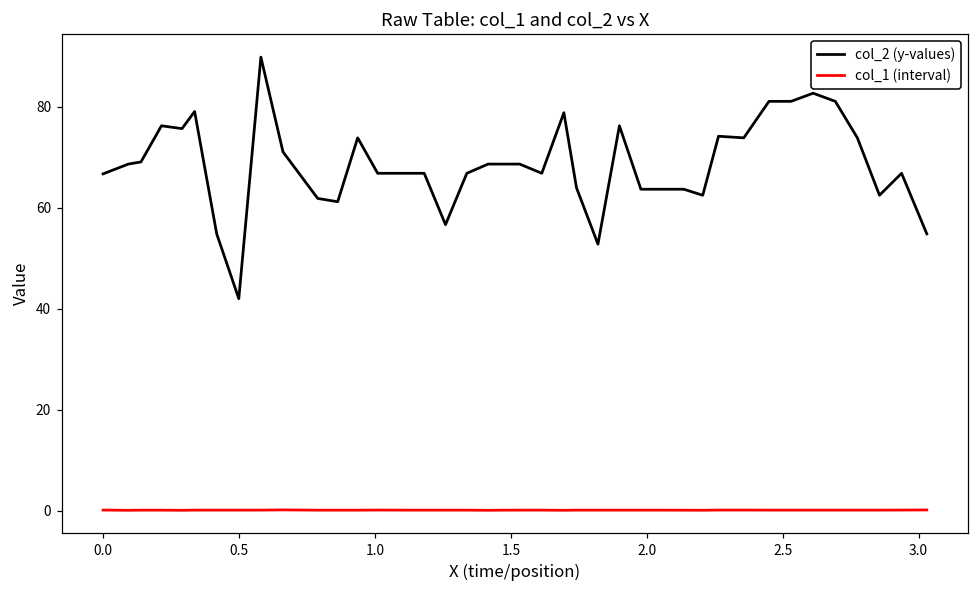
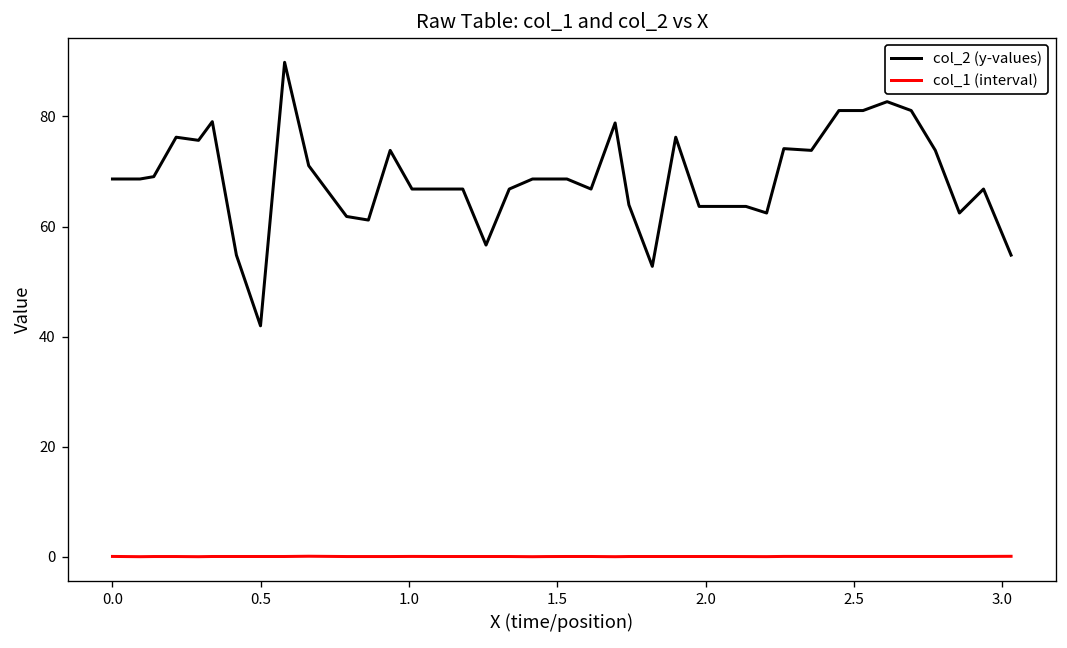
  {
    "col_2 (y-values)": {
-     "0.0": 67,
+     "0.0": 69,
      "0.5": 42
    },
    "col_1 (interval)": {
      "0.0": 0,
      "0.5": 0
    }
  }
